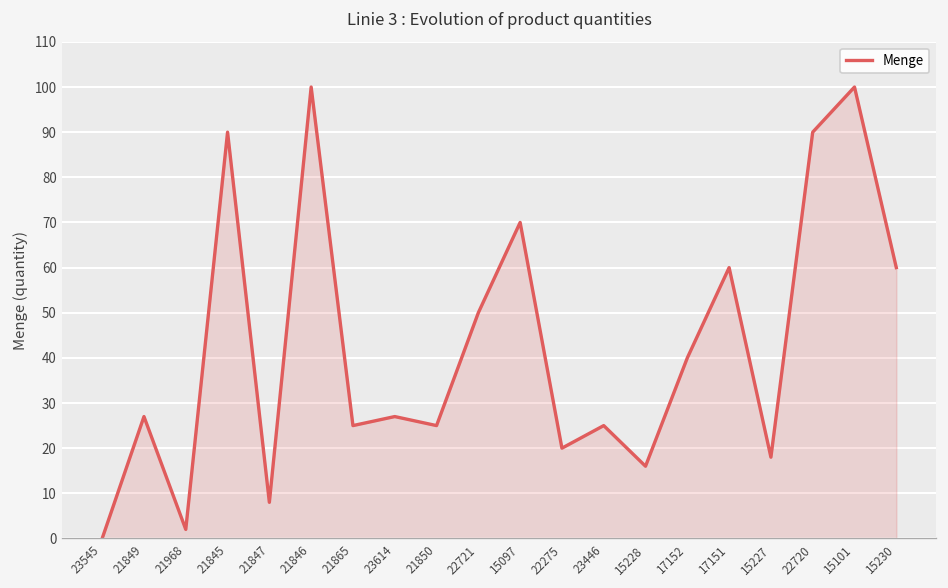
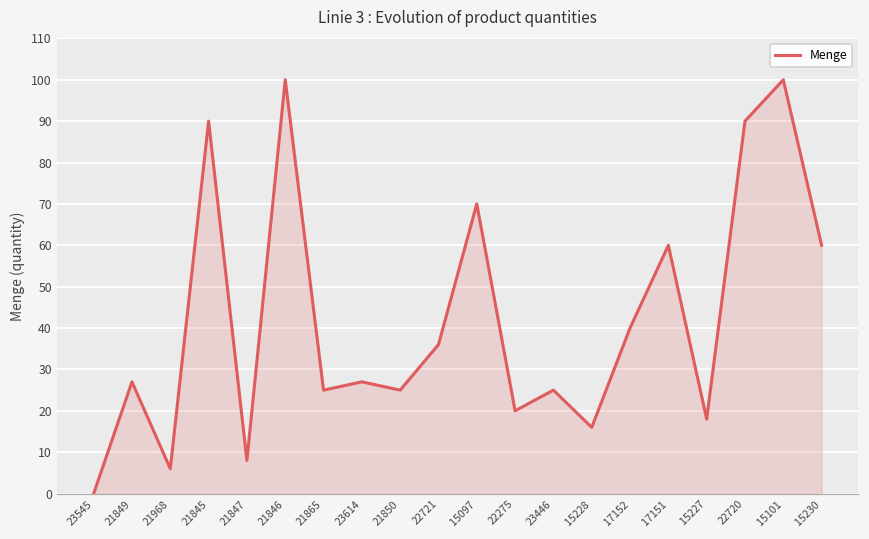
  {
    "23545": 0,
    "21849": 27,
-   "21968": 2,
+   "21968": 6,
    "21845": 90,
    "21847": 8,
    "21846": 100,
    "21865": 25,
    "23614": 27,
    "21850": 25,
-   "22721": 50,
+   "22721": 36,
    "15097": 70,
    "22275": 20,
    "23446": 25,
    "15228": 16,
    "17152": 40,
    "17151": 60,
    "15227": 18,
    "22720": 90,
    "15101": 100,
    "15230": 60
  }
